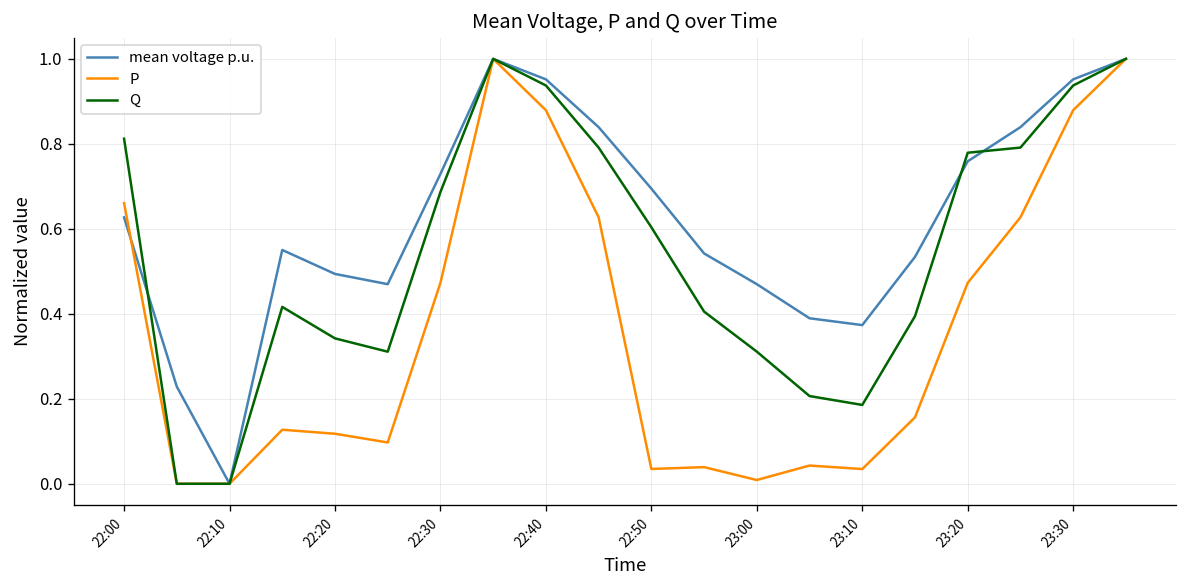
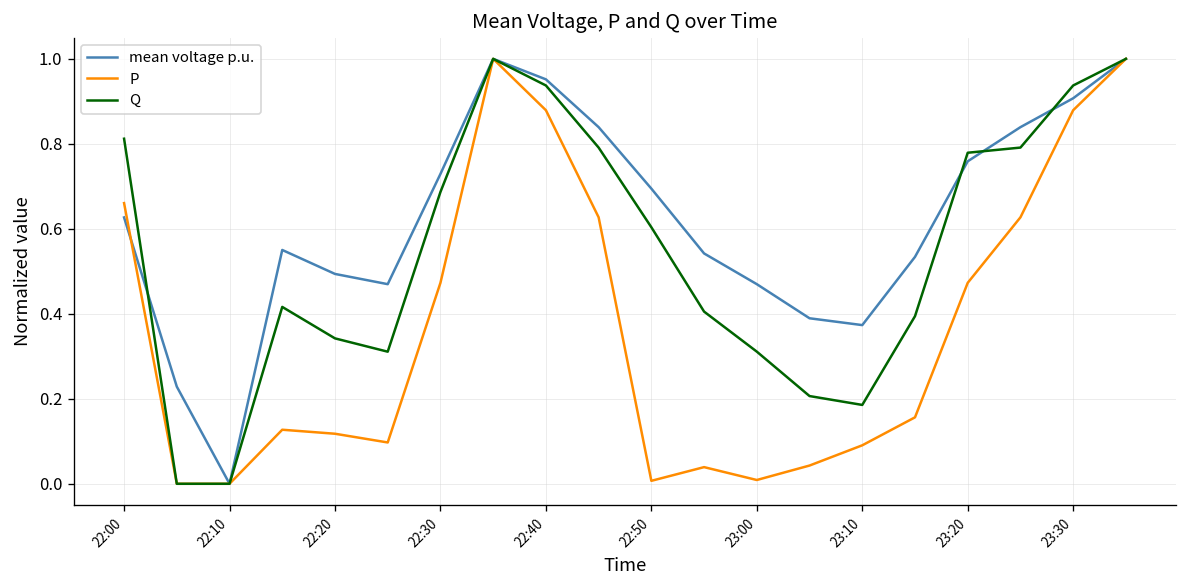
  {
    "mean voltage p.u.": {
      "22:00": 0.63,
      "22:20": 0.49,
      "22:30": 0.73,
      "22:40": 0.95,
      "22:50": 0.69,
      "23:00": 0.47,
      "23:10": 0.37,
      "23:20": 0.76,
-     "23:30": 0.95
+     "23:30": 0.91
    },
    "P": {
      "22:00": 0.66,
      "22:20": 0.12,
      "22:30": 0.47,
      "22:40": 0.88,
-     "22:50": 0.03,
+     "22:50": 0.01,
      "23:00": 0.01,
-     "23:10": 0.03,
+     "23:10": 0.09,
      "23:20": 0.47,
      "23:30": 0.88
    },
    "Q": {
      "22:00": 0.81,
      "22:20": 0.34,
      "22:30": 0.69,
      "22:40": 0.94,
      "22:50": 0.60,
      "23:00": 0.31,
      "23:10": 0.19,
      "23:20": 0.78,
      "23:30": 0.94
    }
  }
